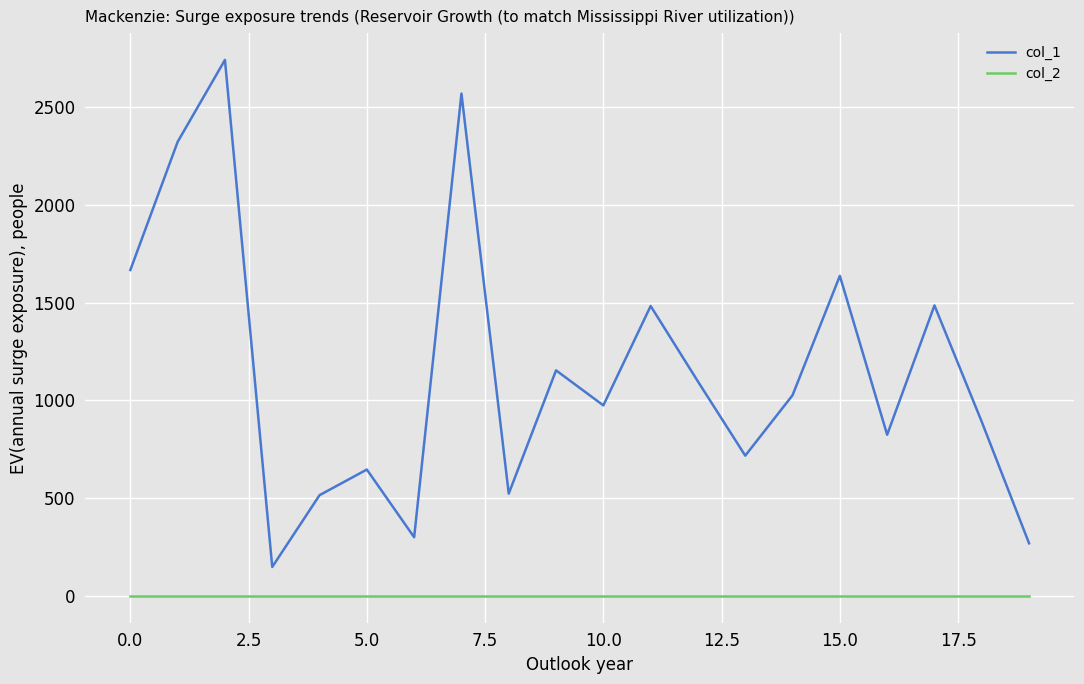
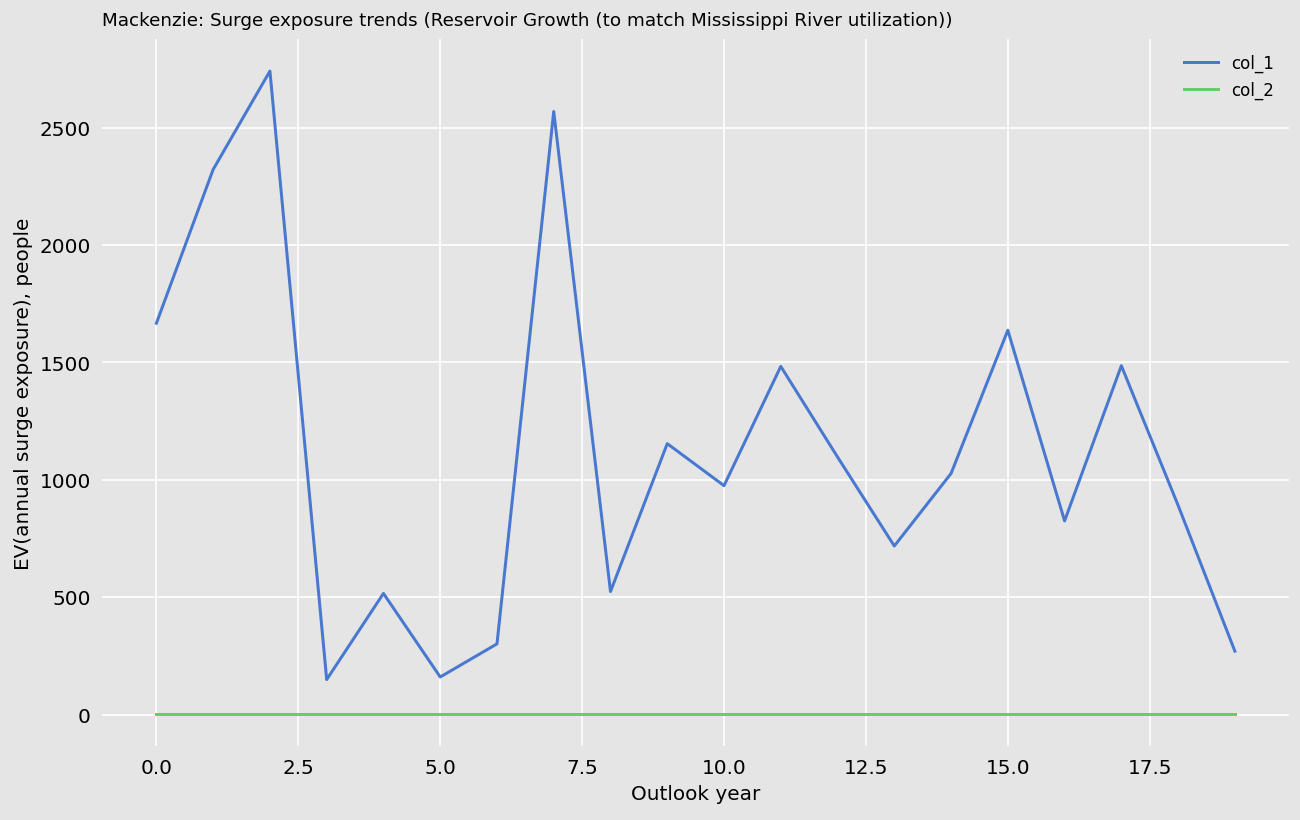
  {
    "col_1": {
      "0.0": 1670,
-     "5.0": 650,
+     "5.0": 160,
      "10.0": 980,
      "15.0": 1640
    },
    "col_2": {
      "0.0": 0,
      "5.0": 0,
      "10.0": 0,
      "15.0": 0
    }
  }
